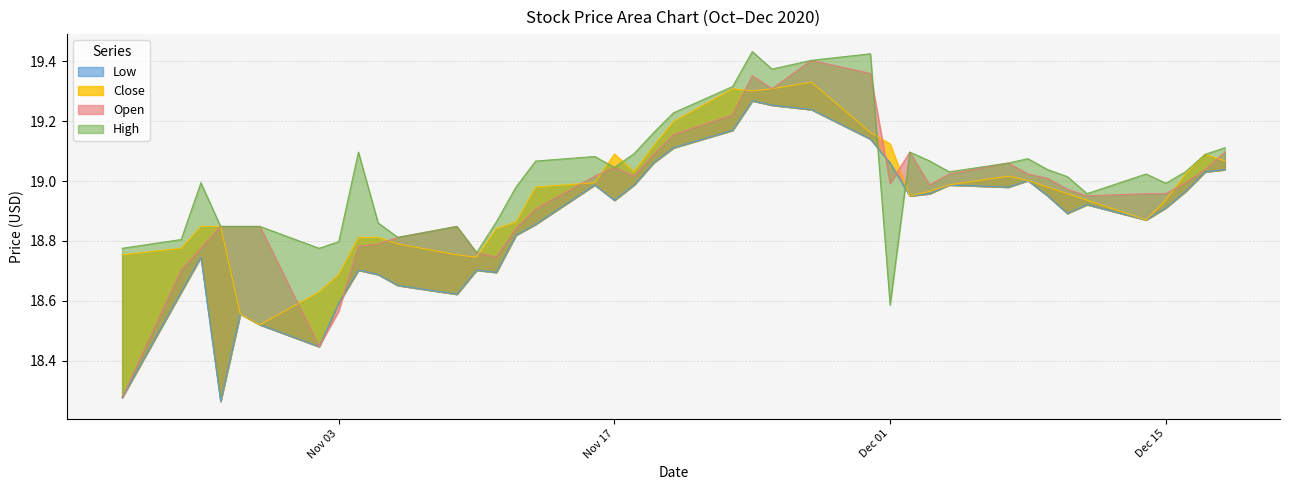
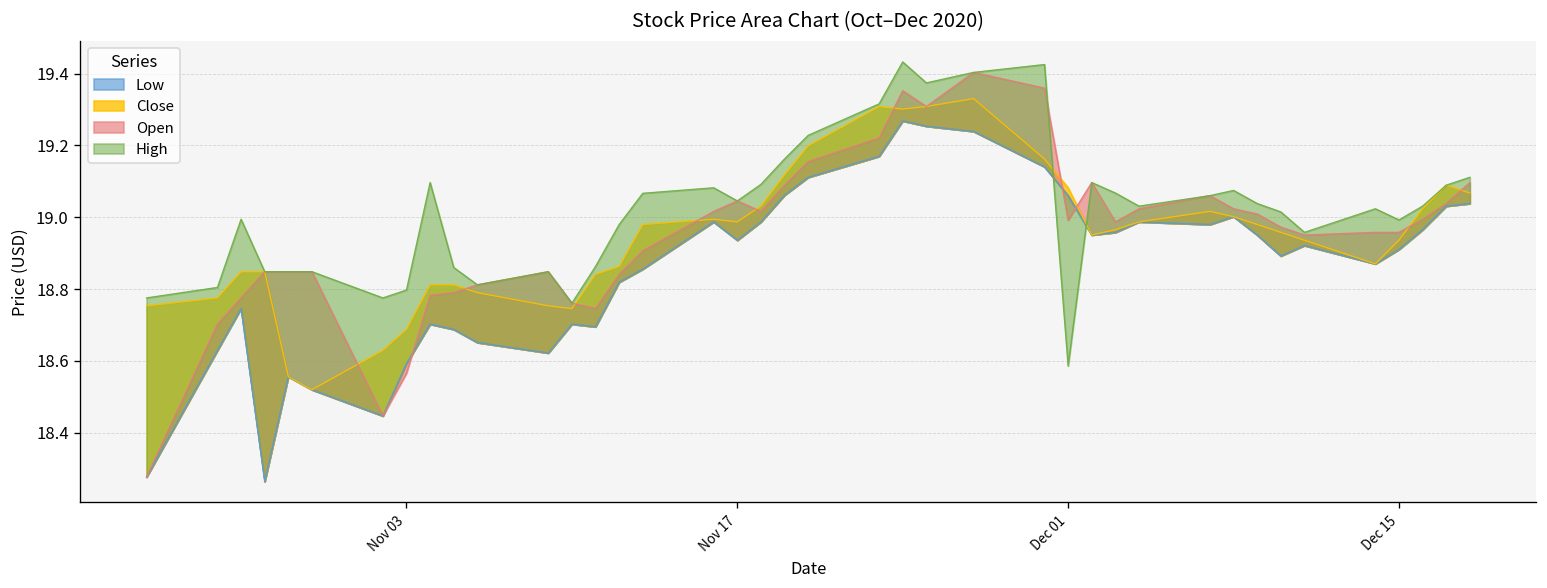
  {
    "Low": {
      "Nov 17": 18.94,
      "Dec 15": 18.91
    },
    "Close": {
      "Nov 03": 18.69,
-     "Nov 17": 19.09,
-     "Dec 01": 19.12,
+     "Nov 17": 18.99,
+     "Dec 01": 19.08,
      "Dec 15": 18.94
    }
  }
